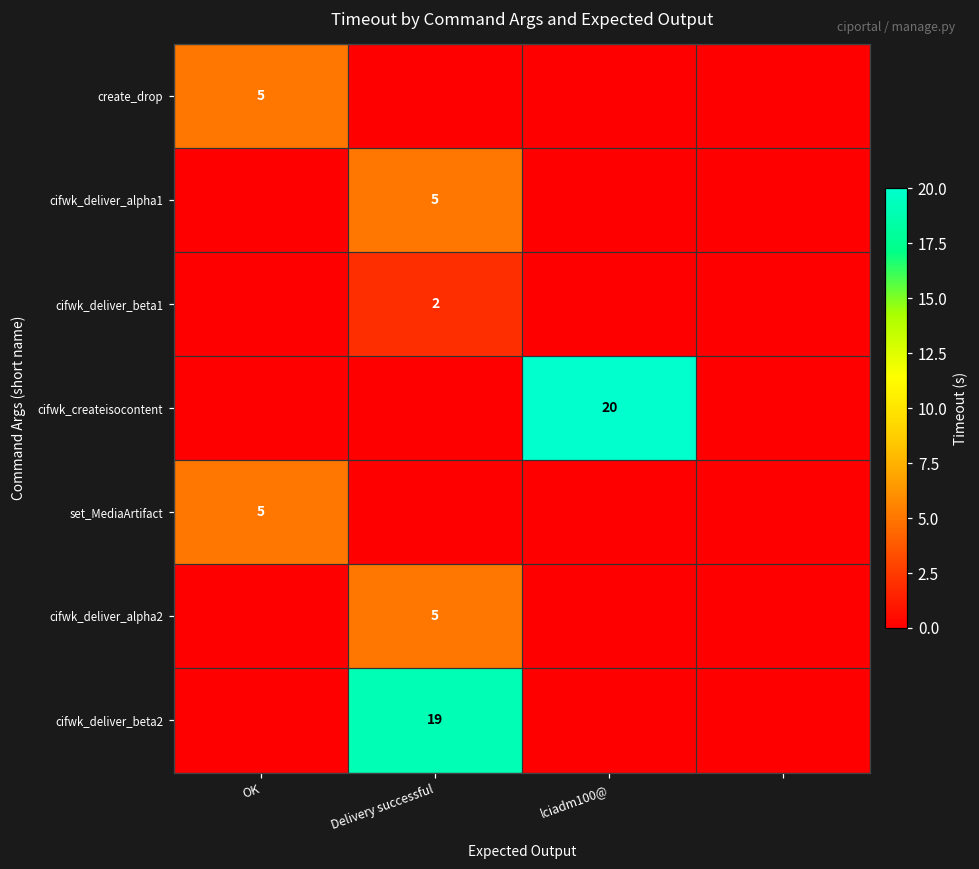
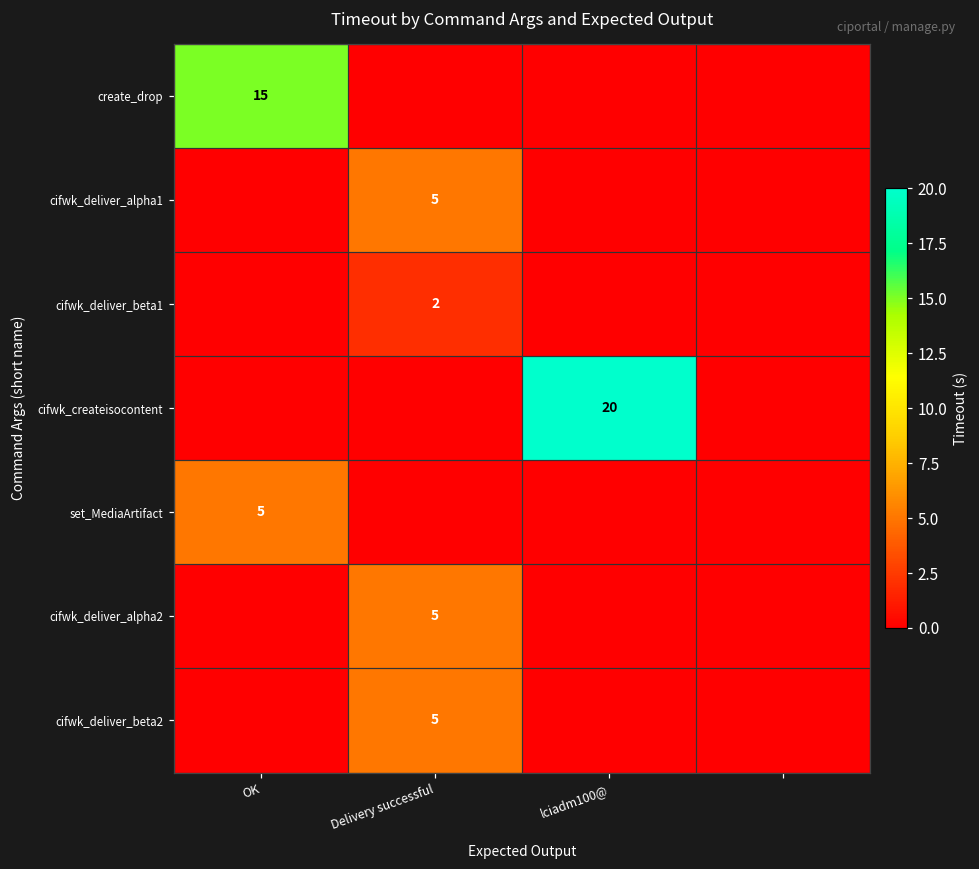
  {
    "create_drop": {
-     "OK": 5
+     "OK": 15
    },
    "cifwk_deliver_alpha1": {
      "Delivery successful": 5
    },
    "cifwk_deliver_beta1": {
      "Delivery successful": 2
    },
    "cifwk_createisocontent": {
      "lciadm100@": 20
    },
    "set_MediaArtifact": {
      "OK": 5
    },
    "cifwk_deliver_alpha2": {
      "Delivery successful": 5
    },
    "cifwk_deliver_beta2": {
-     "Delivery successful": 19
+     "Delivery successful": 5
    }
  }
